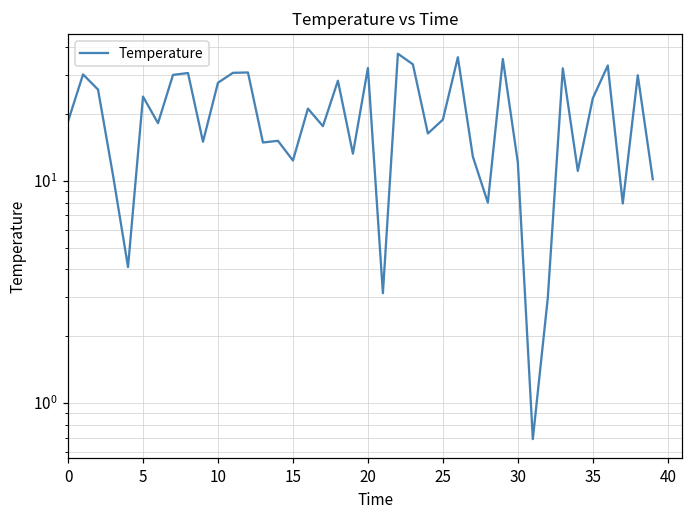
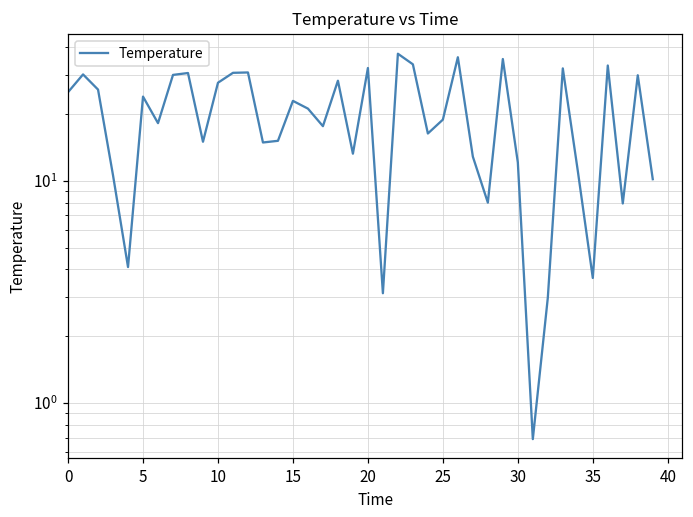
  {
-   "0": 19,
+   "0": 25,
    "5": 24,
    "10": 28,
-   "15": 12,
+   "15": 23,
    "20": 32,
    "25": 19,
    "30": 12,
-   "35": 24
+   "35": 3.7
  }
